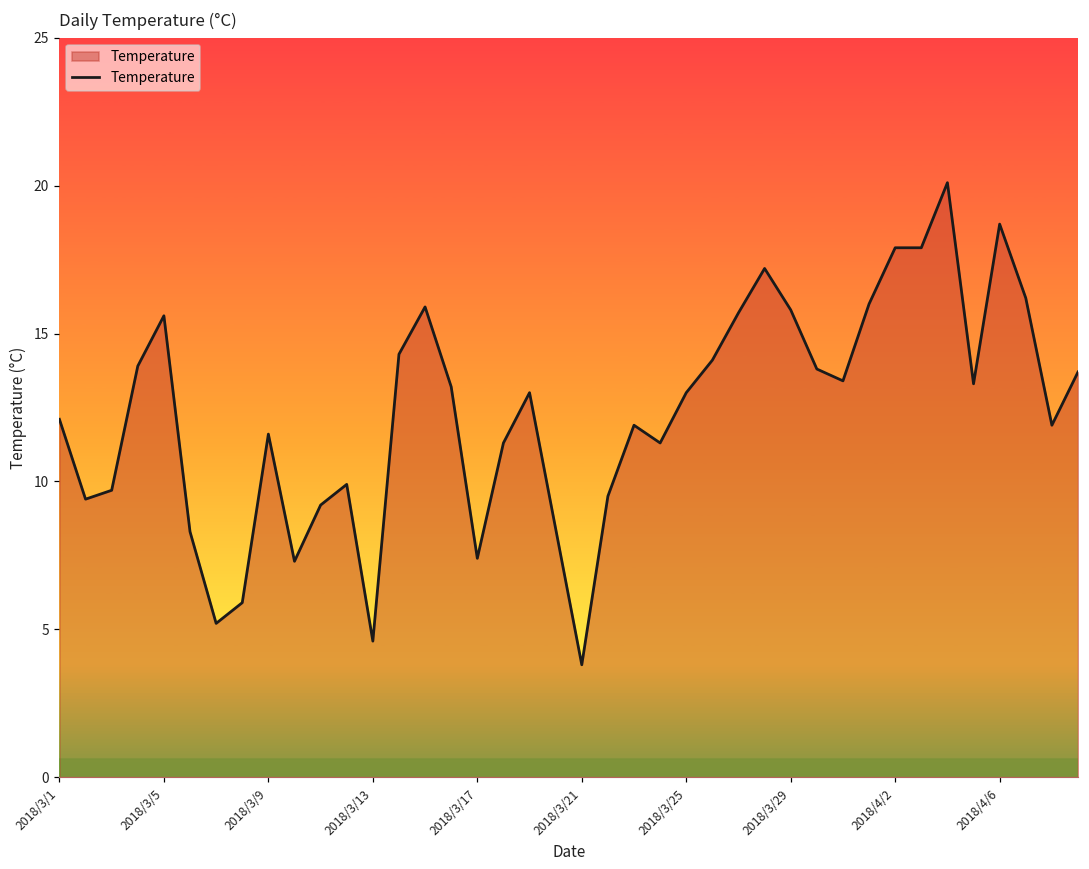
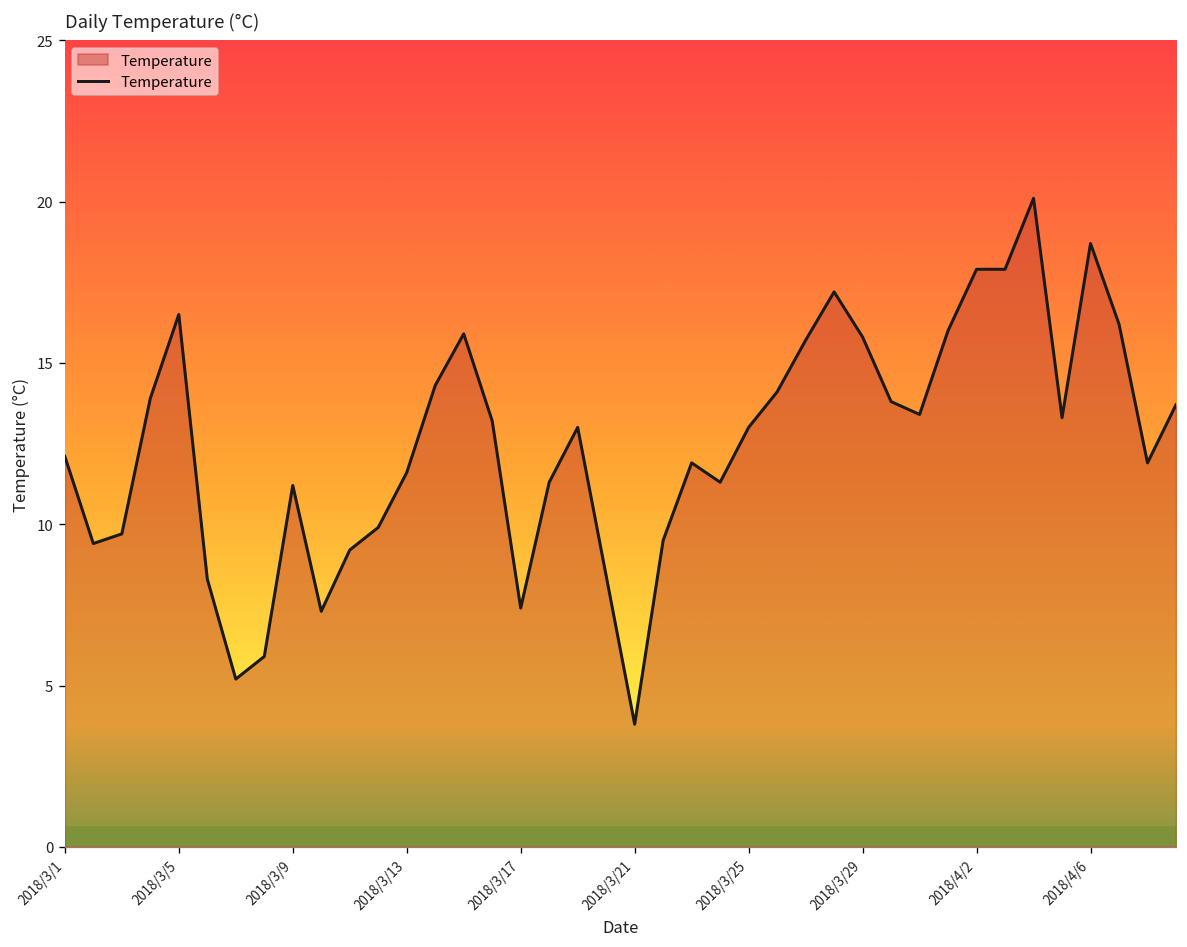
  {
    "2018/3/1": 12.1,
-   "2018/3/5": 15.6,
-   "2018/3/9": 11.6,
-   "2018/3/13": 4.6,
+   "2018/3/5": 16.5,
+   "2018/3/9": 11.2,
+   "2018/3/13": 11.6,
    "2018/3/17": 7.4,
    "2018/3/21": 3.8,
    "2018/3/25": 13.0,
    "2018/3/29": 15.8,
    "2018/4/2": 17.9,
    "2018/4/6": 18.7
  }
